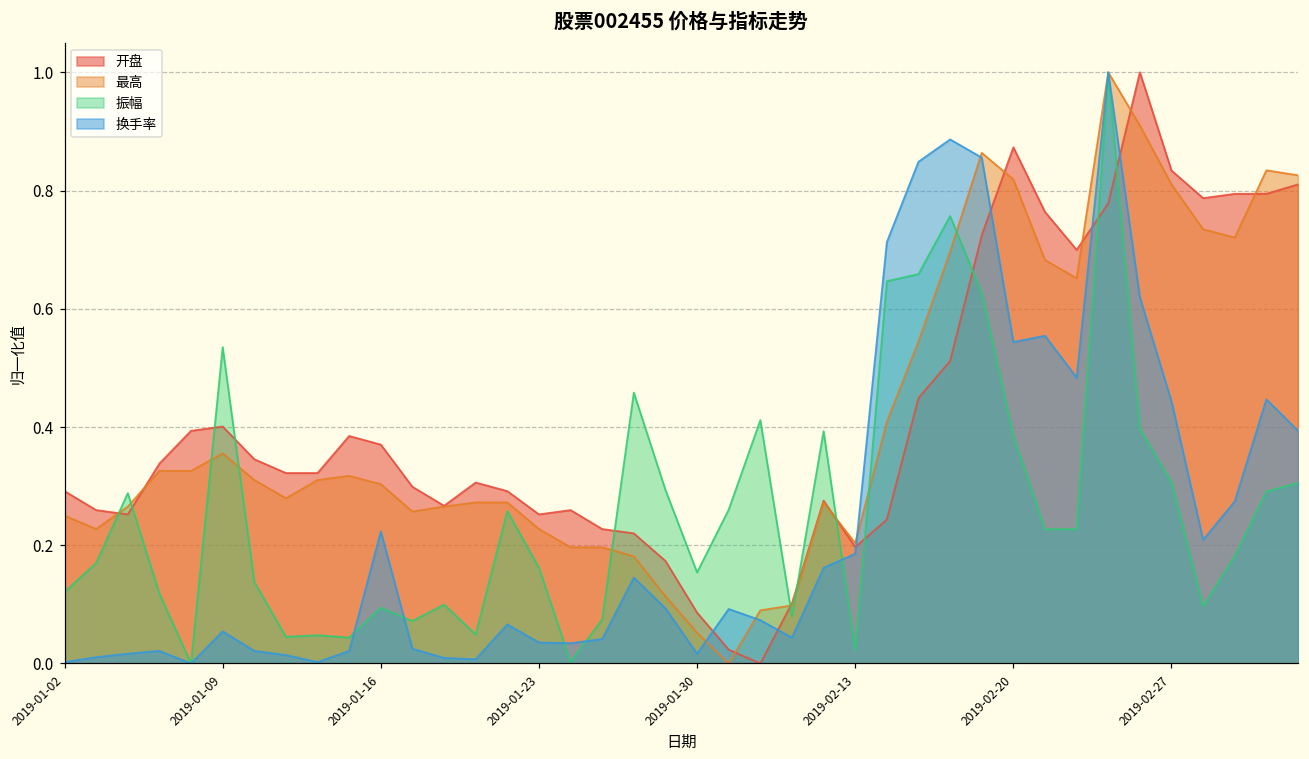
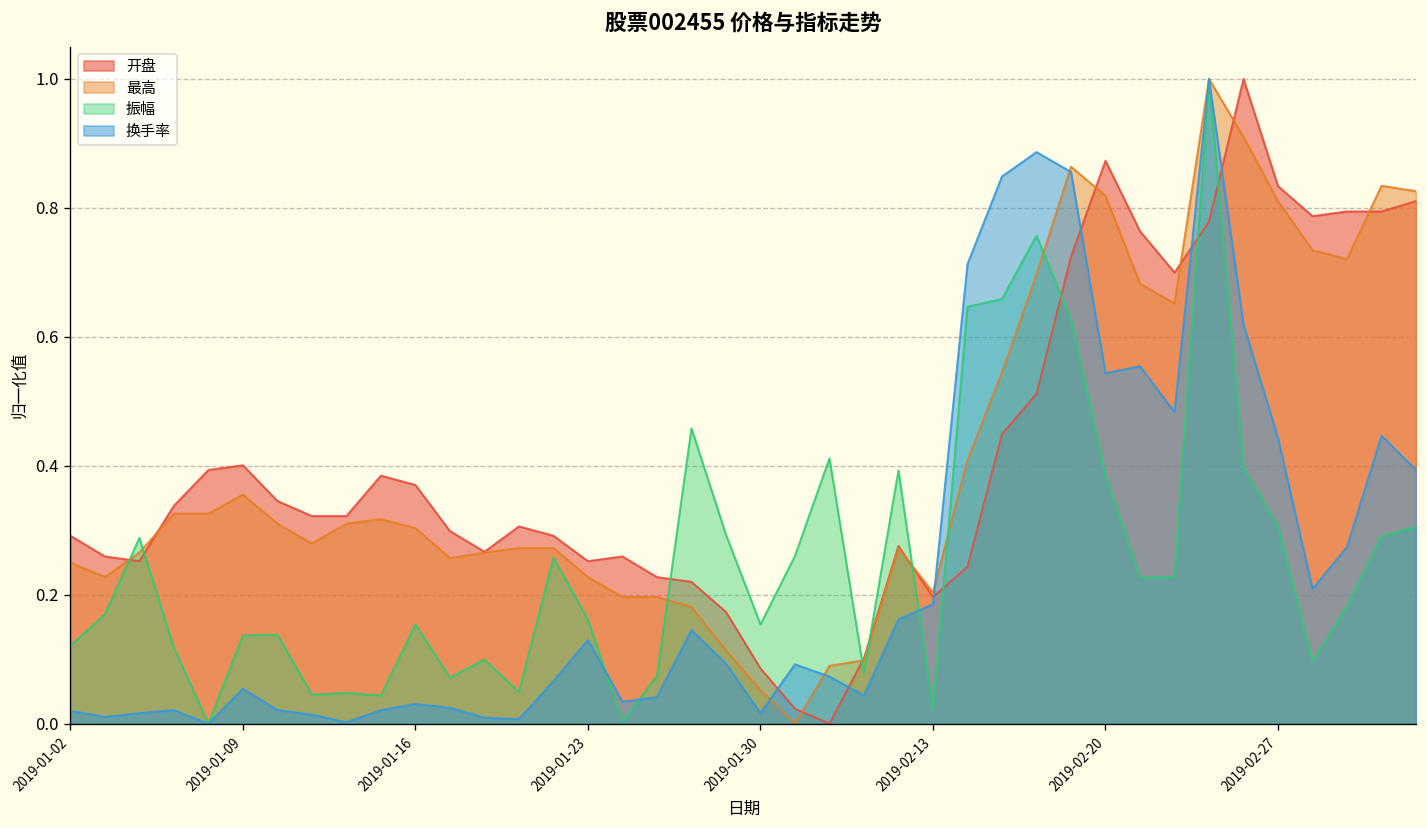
  {
    "振幅": {
      "2019-01-02": 0.12,
-     "2019-01-09": 0.54,
-     "2019-01-16": 0.09,
+     "2019-01-09": 0.14,
+     "2019-01-16": 0.15,
      "2019-01-23": 0.16,
      "2019-01-30": 0.15,
      "2019-02-13": 0.02,
      "2019-02-20": 0.39,
      "2019-02-27": 0.31
    },
    "换手率": {
-     "2019-01-02": 0.00,
+     "2019-01-02": 0.02,
      "2019-01-09": 0.05,
-     "2019-01-16": 0.22,
-     "2019-01-23": 0.04,
+     "2019-01-16": 0.03,
+     "2019-01-23": 0.13,
      "2019-01-30": 0.02,
      "2019-02-13": 0.19,
      "2019-02-20": 0.54,
      "2019-02-27": 0.44
    }
  }
